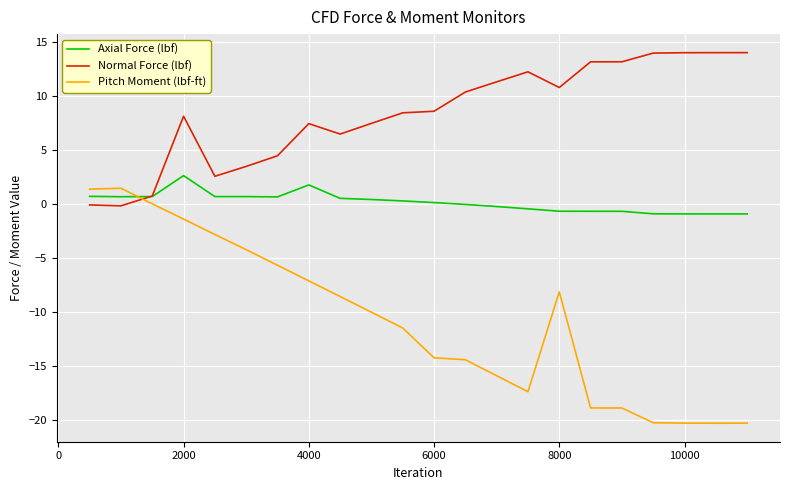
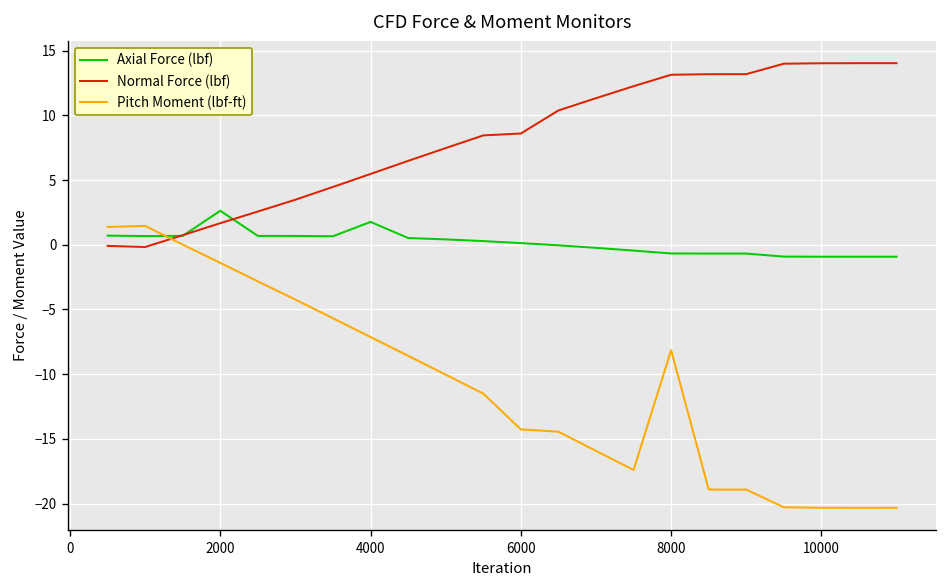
  {
    "Axial Force (lbf)": {
      "2000": 2.6,
      "4000": 1.8,
      "6000": 0.1,
      "8000": -0.7,
      "10000": -0.9
    },
    "Normal Force (lbf)": {
-     "2000": 8.1,
-     "4000": 7.5,
+     "2000": 1.7,
+     "4000": 5.5,
      "6000": 8.6,
-     "8000": 10.8,
+     "8000": 13.1,
      "10000": 14.0
    },
    "Pitch Moment (lbf-ft)": {
      "2000": -1.4,
      "4000": -7.1,
      "6000": -14.3,
      "8000": -8.1,
      "10000": -20.3
    }
  }
